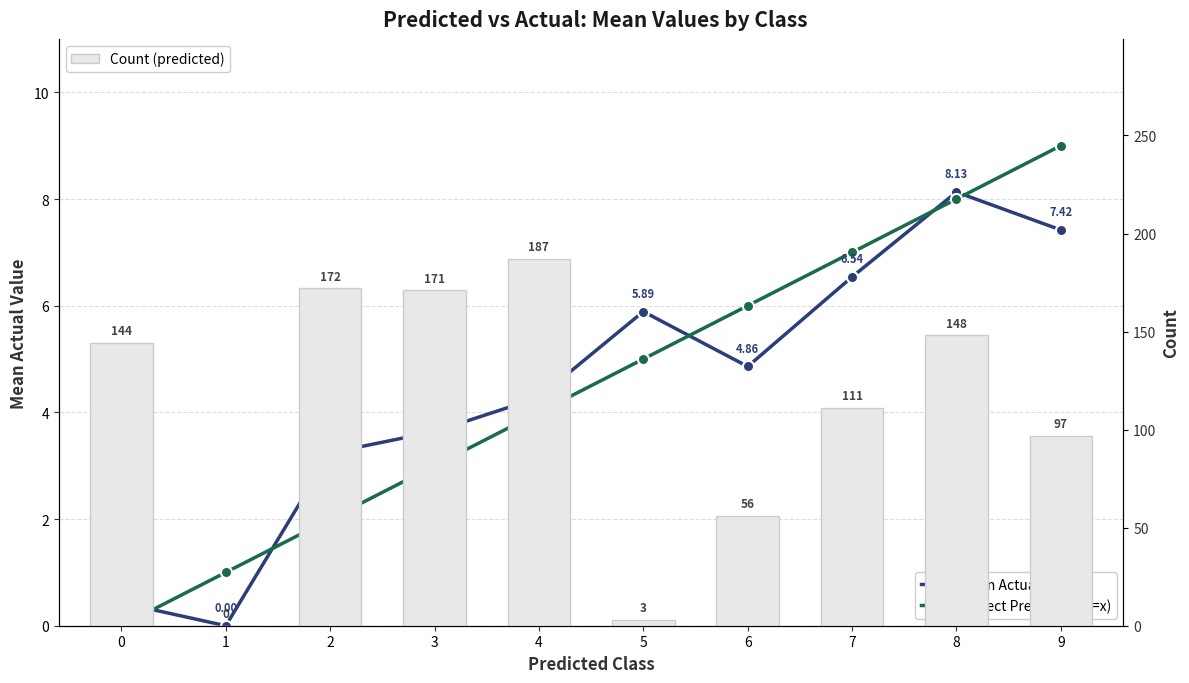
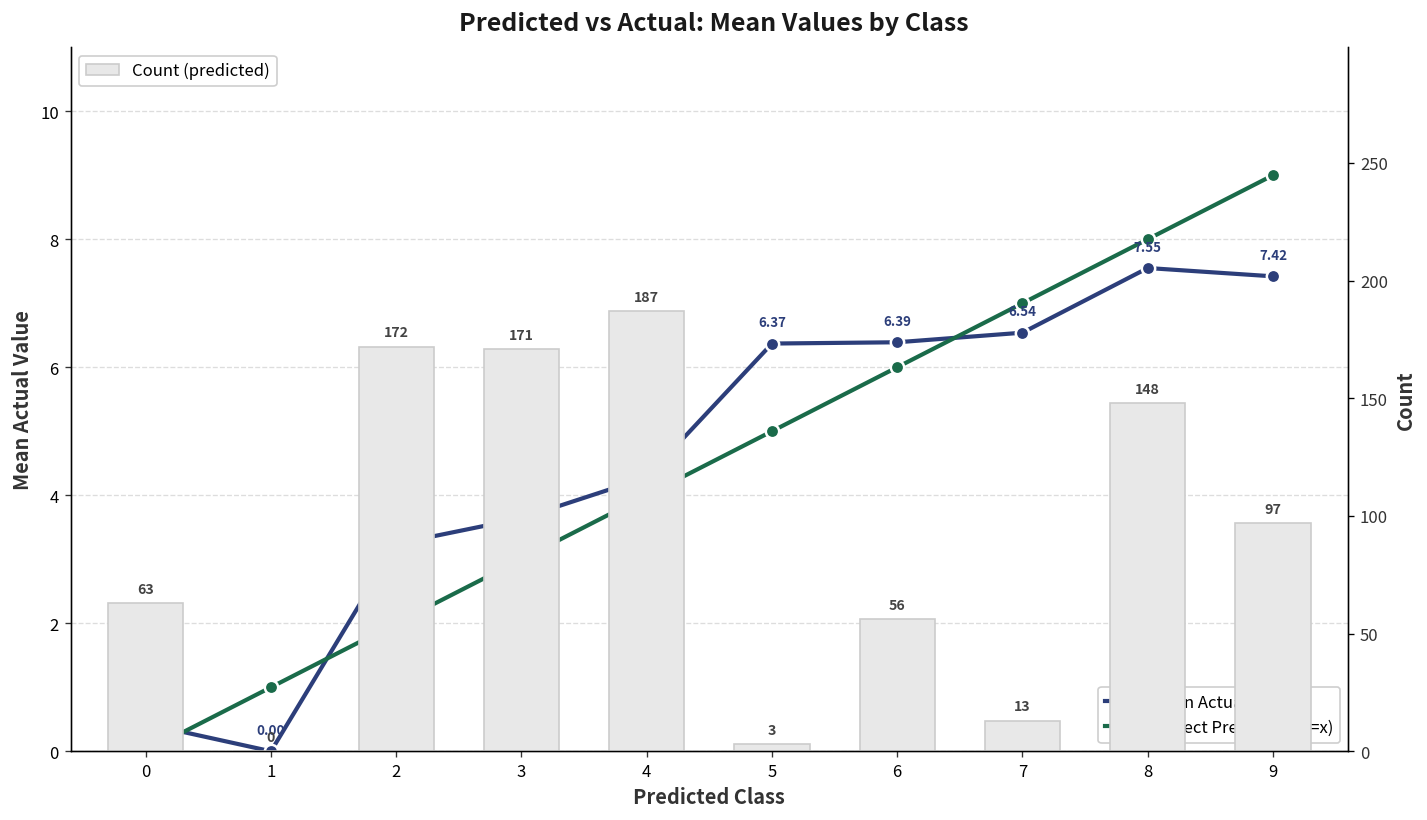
  {
    "Mean Actual Value": {
-     "5": 5.89,
-     "6": 4.86,
-     "8": 8.13,
+     "5": 6.37,
+     "6": 6.39,
+     "8": 7.55,
      "9": 7.42
    },
    "Count (predicted)": {
-     "0": 144,
+     "0": 63,
      "2": 172,
      "3": 171,
      "4": 187,
      "5": 3,
      "6": 56,
-     "7": 111,
+     "7": 13,
      "8": 148,
      "9": 97
    }
  }
